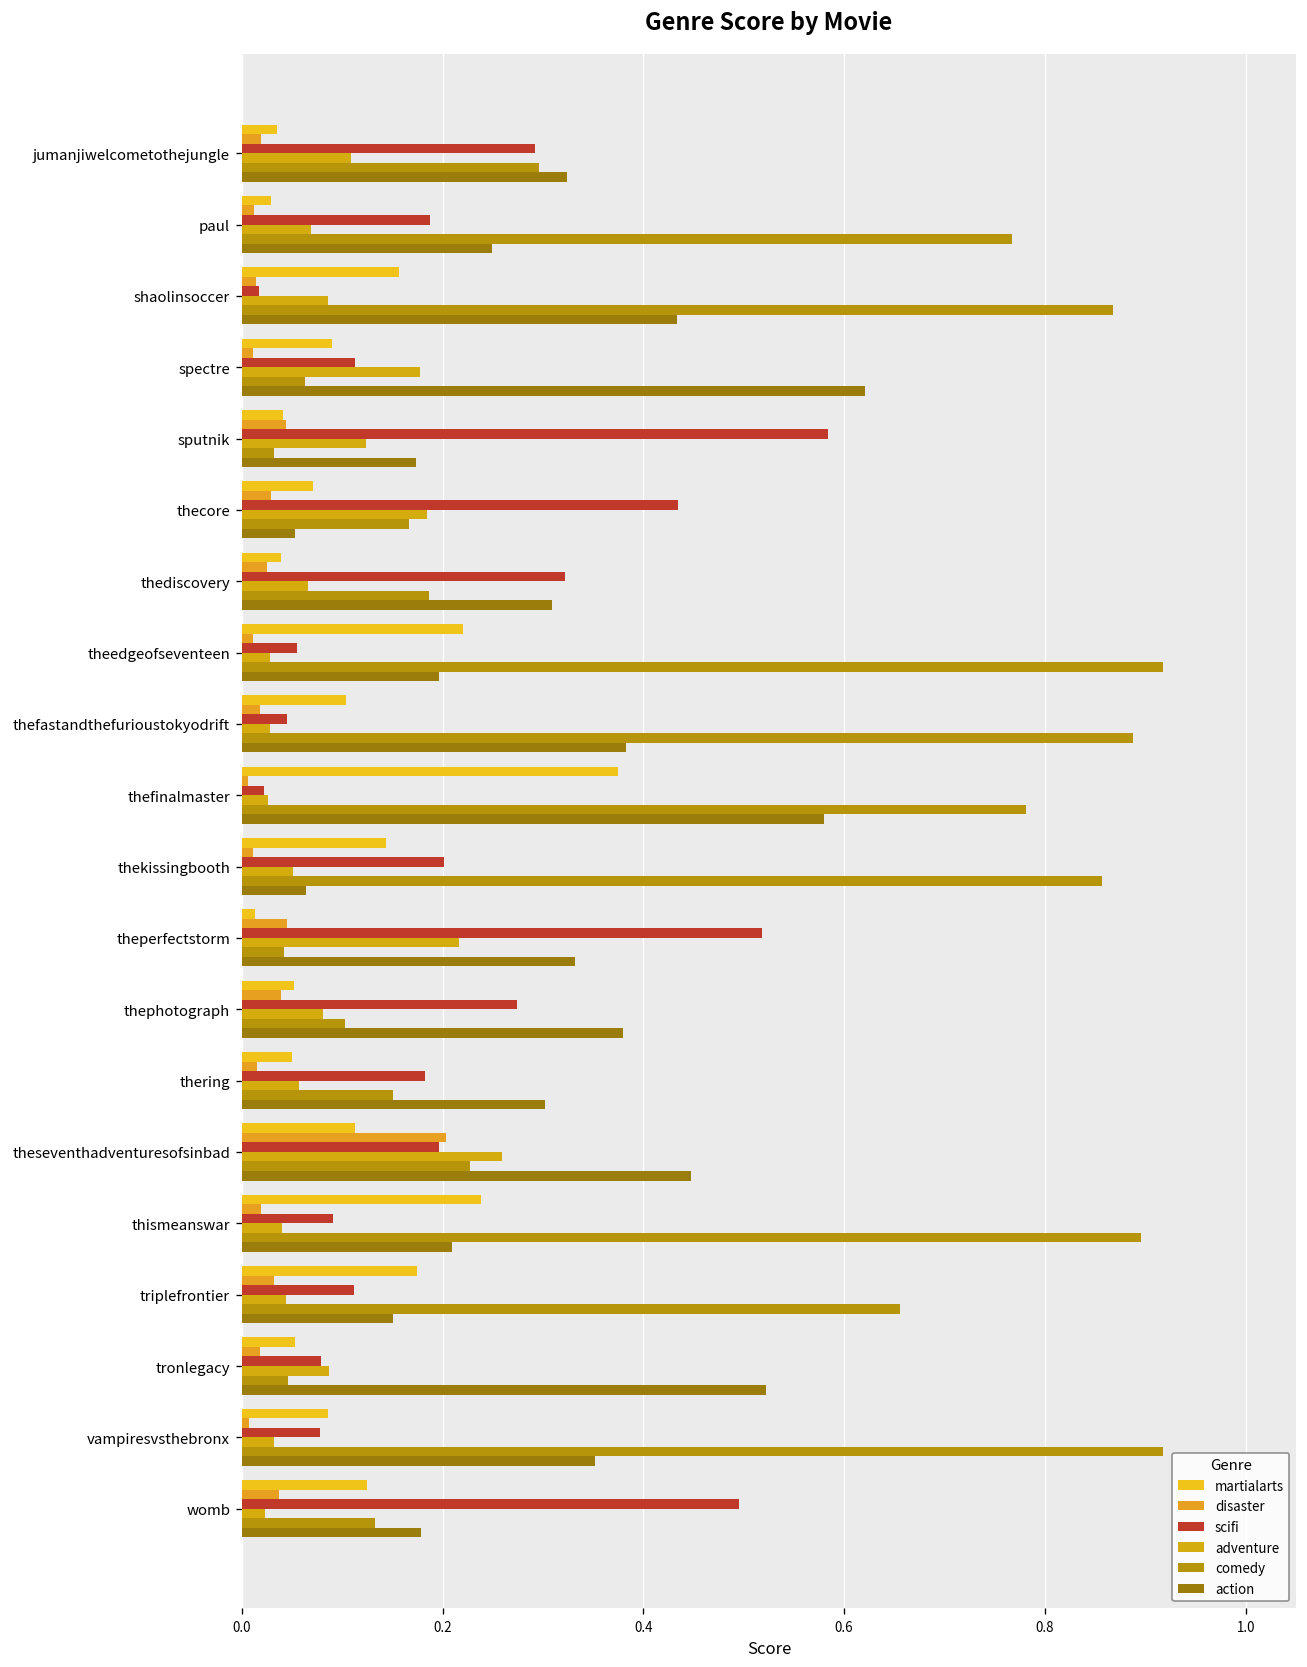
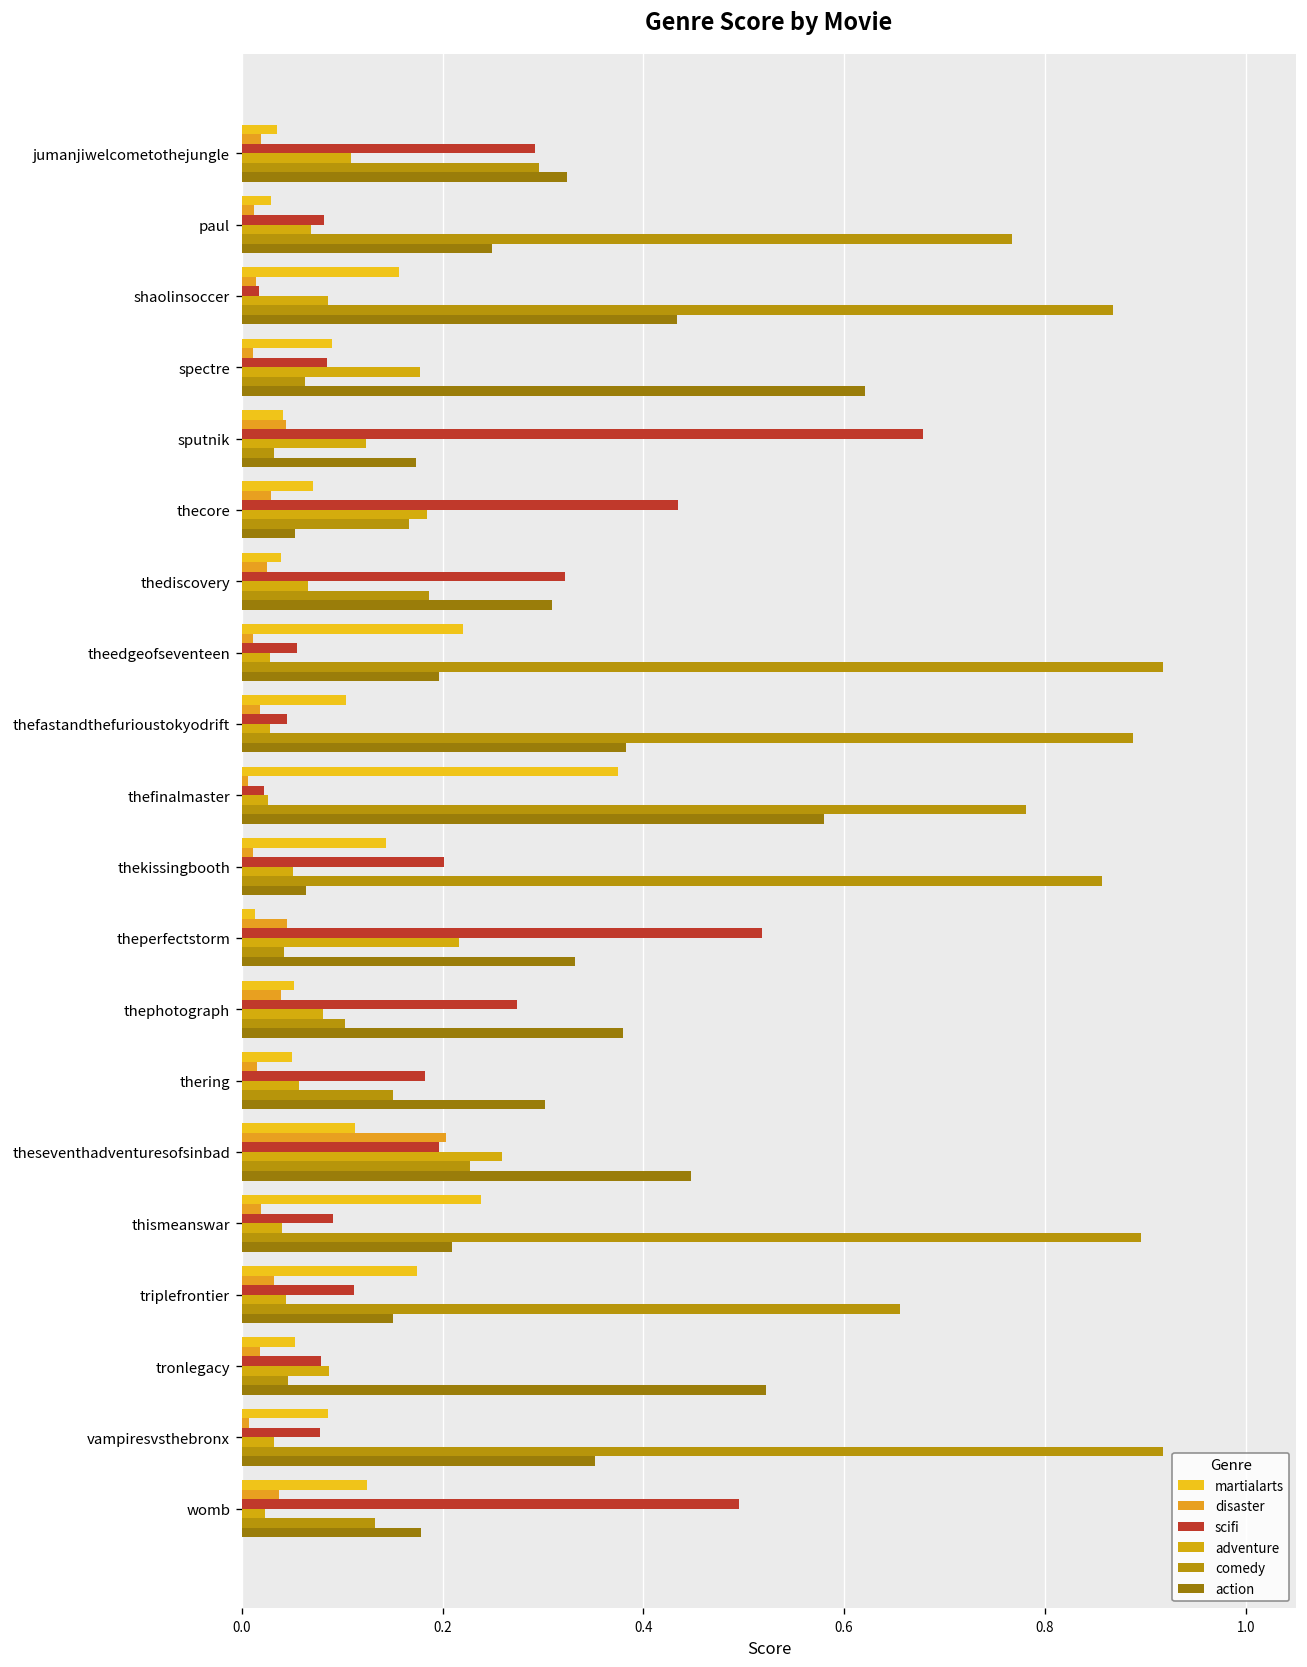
  {
    "scifi": {
      "jumanjiwelcometothejungle": 0.29,
-     "paul": 0.19,
+     "paul": 0.08,
      "shaolinsoccer": 0.02,
-     "spectre": 0.11,
-     "sputnik": 0.58,
+     "spectre": 0.09,
+     "sputnik": 0.68,
      "thecore": 0.43,
      "thediscovery": 0.32,
      "theedgeofseventeen": 0.06,
      "thefastandthefurioustokyodrift": 0.05,
      "thefinalmaster": 0.02,
      "thekissingbooth": 0.20,
      "theperfectstorm": 0.52,
      "thephotograph": 0.27,
      "thering": 0.18,
      "theseventhadventuresofsinbad": 0.20,
      "thismeanswar": 0.09,
      "triplefrontier": 0.11,
      "tronlegacy": 0.08,
      "vampiresvsthebronx": 0.08,
      "womb": 0.49
    }
  }
